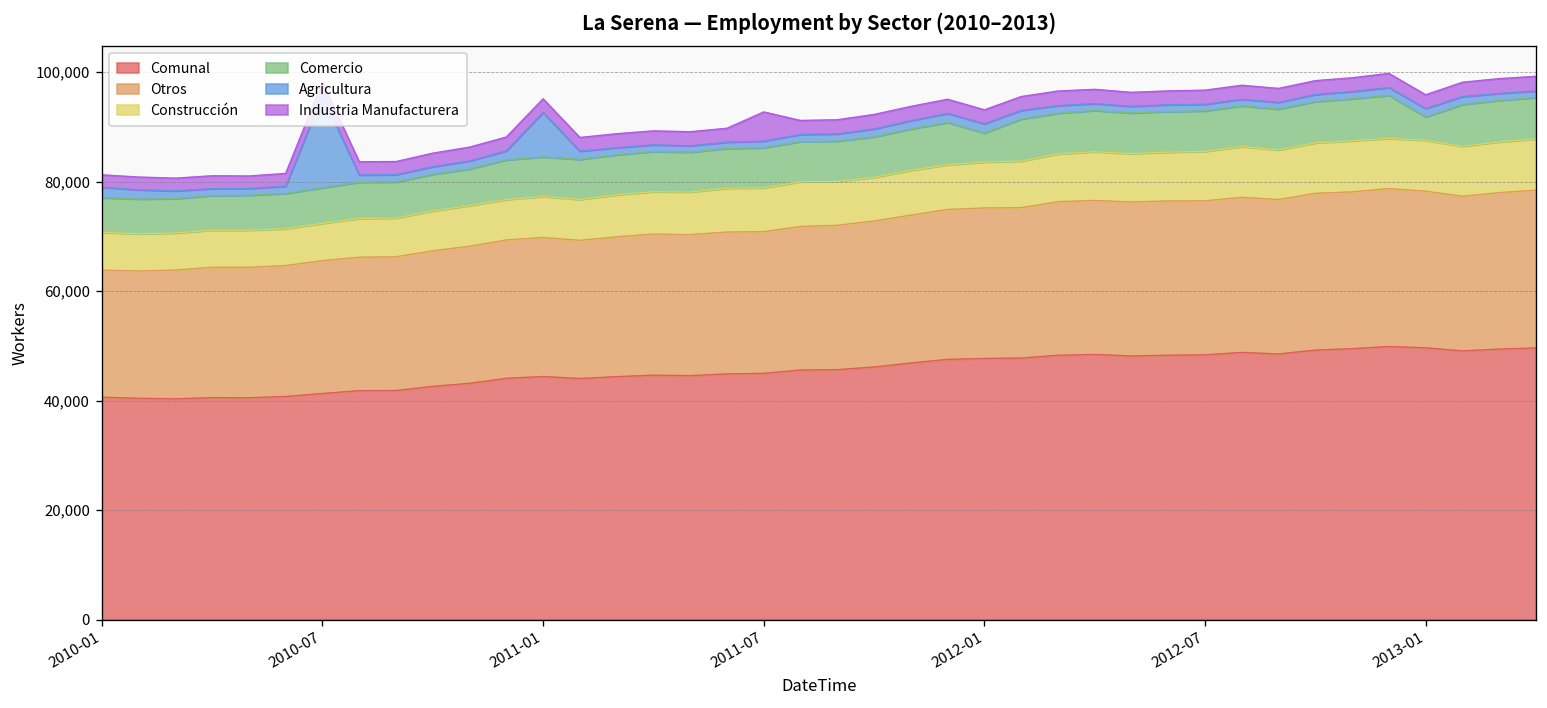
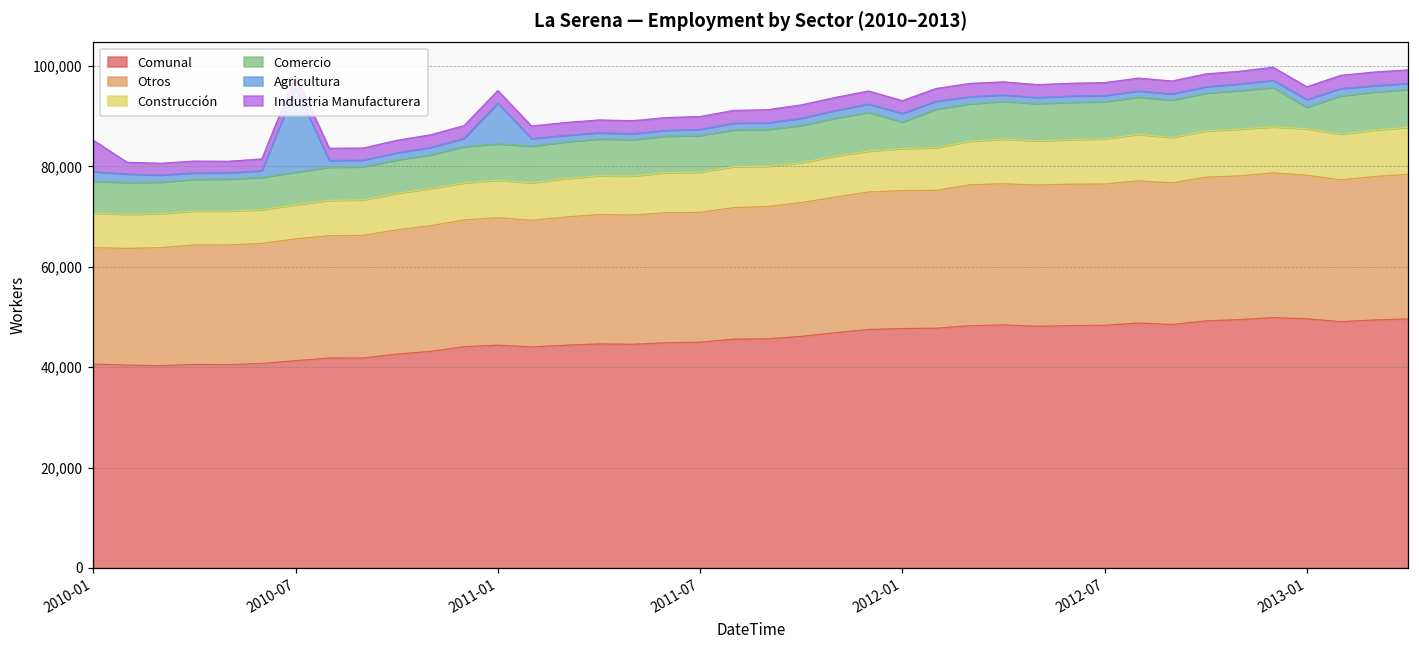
  {
    "Comunal": {
      "2010-01": "41,000",
      "2010-07": "41,000",
      "2011-01": "44,000",
      "2011-07": "45,000",
      "2012-01": "48,000",
      "2012-07": "48,000",
      "2013-01": "50,000"
    },
    "Comercio": {
      "2010-01": "6,000",
      "2010-07": "6,000",
      "2011-01": "7,000",
      "2011-07": "7,000",
      "2012-01": "5,000",
      "2012-07": "7,000",
      "2013-01": "4,000"
    },
    "Agricultura": {
      "2010-01": "2,000",
      "2011-01": "8,000",
      "2011-07": "1,000",
      "2012-01": "2,000",
      "2012-07": "1,000",
      "2013-01": "2,000"
    },
    "Industria Manufacturera": {
-     "2010-01": "2,000",
+     "2010-01": "6,000",
      "2011-01": "2,000",
-     "2011-07": "5,000",
+     "2011-07": "3,000",
      "2012-01": "3,000",
      "2012-07": "3,000",
      "2013-01": "3,000"
    }
  }
